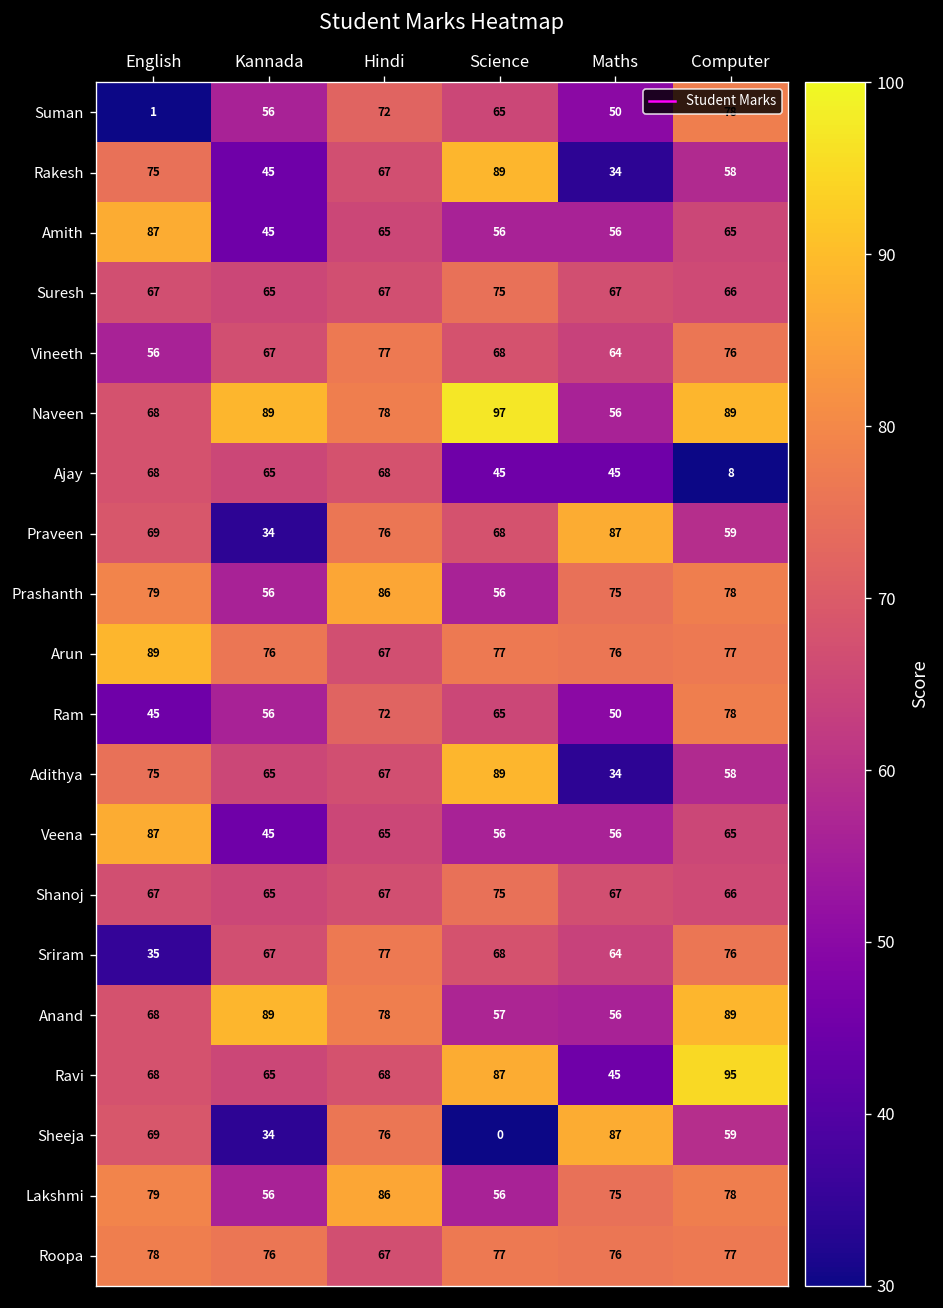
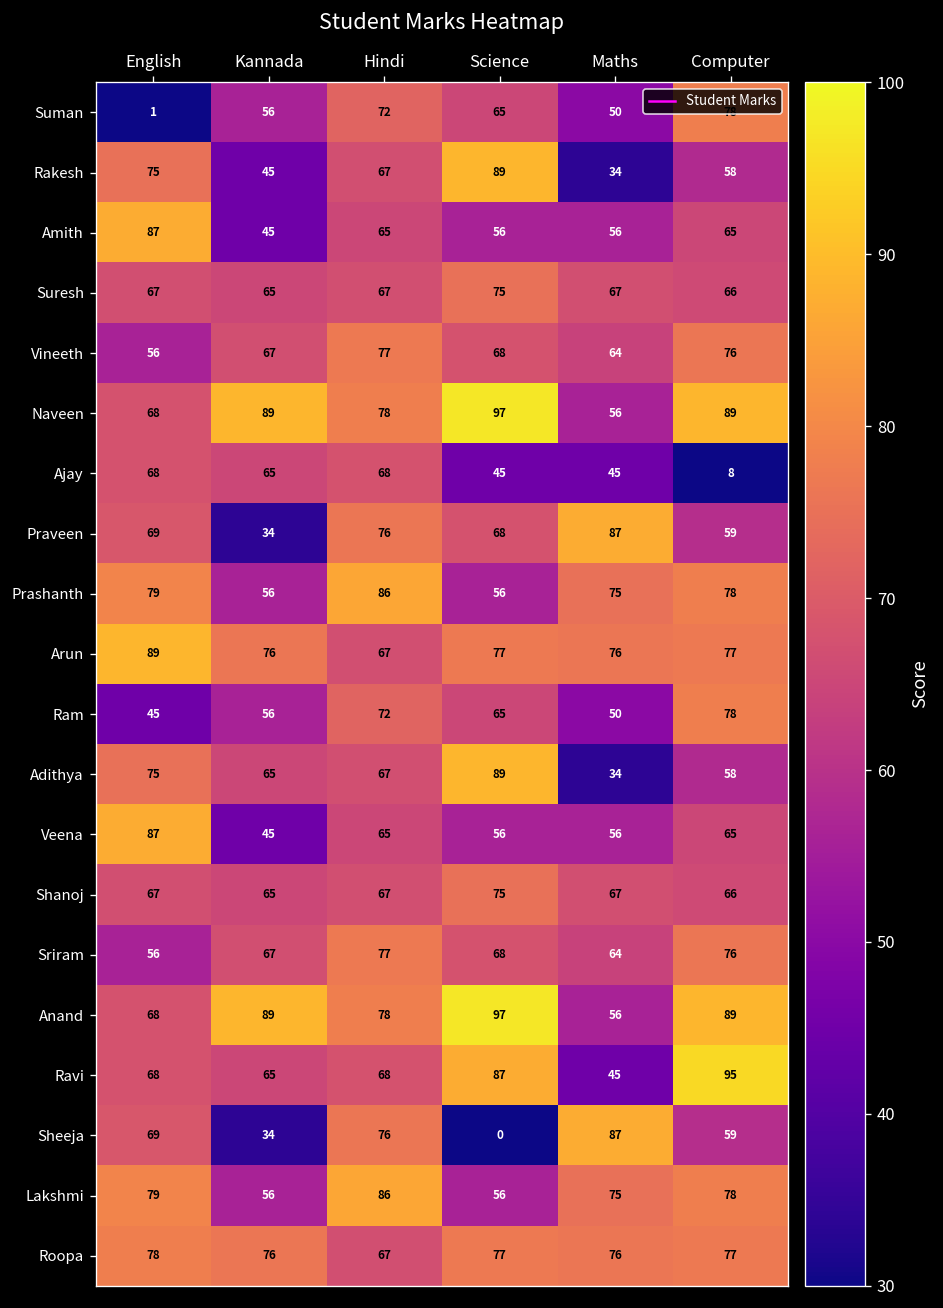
  {
    "Suman": {
      "English": 1,
      "Kannada": 56,
      "Hindi": 72,
      "Science": 65,
      "Maths": 50
    },
    "Rakesh": {
      "English": 75,
      "Kannada": 45,
      "Hindi": 67,
      "Science": 89,
      "Maths": 34,
      "Computer": 58
    },
    "Amith": {
      "English": 87,
      "Kannada": 45,
      "Hindi": 65,
      "Science": 56,
      "Maths": 56,
      "Computer": 65
    },
    "Suresh": {
      "English": 67,
      "Kannada": 65,
      "Hindi": 67,
      "Science": 75,
      "Maths": 67,
      "Computer": 66
    },
    "Vineeth": {
      "English": 56,
      "Kannada": 67,
      "Hindi": 77,
      "Science": 68,
      "Maths": 64,
      "Computer": 76
    },
    "Naveen": {
      "English": 68,
      "Kannada": 89,
      "Hindi": 78,
      "Science": 97,
      "Maths": 56,
      "Computer": 89
    },
    "Ajay": {
      "English": 68,
      "Kannada": 65,
      "Hindi": 68,
      "Science": 45,
      "Maths": 45,
      "Computer": 8
    },
    "Praveen": {
      "English": 69,
      "Kannada": 34,
      "Hindi": 76,
      "Science": 68,
      "Maths": 87,
      "Computer": 59
    },
    "Prashanth": {
      "English": 79,
      "Kannada": 56,
      "Hindi": 86,
      "Science": 56,
      "Maths": 75,
      "Computer": 78
    },
    "Arun": {
      "English": 89,
      "Kannada": 76,
      "Hindi": 67,
      "Science": 77,
      "Maths": 76,
      "Computer": 77
    },
    "Ram": {
      "English": 45,
      "Kannada": 56,
      "Hindi": 72,
      "Science": 65,
      "Maths": 50,
      "Computer": 78
    },
    "Adithya": {
      "English": 75,
      "Kannada": 65,
      "Hindi": 67,
      "Science": 89,
      "Maths": 34,
      "Computer": 58
    },
    "Veena": {
      "English": 87,
      "Kannada": 45,
      "Hindi": 65,
      "Science": 56,
      "Maths": 56,
      "Computer": 65
    },
    "Shanoj": {
      "English": 67,
      "Kannada": 65,
      "Hindi": 67,
      "Science": 75,
      "Maths": 67,
      "Computer": 66
    },
    "Sriram": {
-     "English": 35,
+     "English": 56,
      "Kannada": 67,
      "Hindi": 77,
      "Science": 68,
      "Maths": 64,
      "Computer": 76
    },
    "Anand": {
      "English": 68,
      "Kannada": 89,
      "Hindi": 78,
-     "Science": 57,
+     "Science": 97,
      "Maths": 56,
      "Computer": 89
    },
    "Ravi": {
      "English": 68,
      "Kannada": 65,
      "Hindi": 68,
      "Science": 87,
      "Maths": 45,
      "Computer": 95
    },
    "Sheeja": {
      "English": 69,
      "Kannada": 34,
      "Hindi": 76,
      "Science": 0,
      "Maths": 87,
      "Computer": 59
    },
    "Lakshmi": {
      "English": 79,
      "Kannada": 56,
      "Hindi": 86,
      "Science": 56,
      "Maths": 75,
      "Computer": 78
    },
    "Roopa": {
      "English": 78,
      "Kannada": 76,
      "Hindi": 67,
      "Science": 77,
      "Maths": 76,
      "Computer": 77
    }
  }
